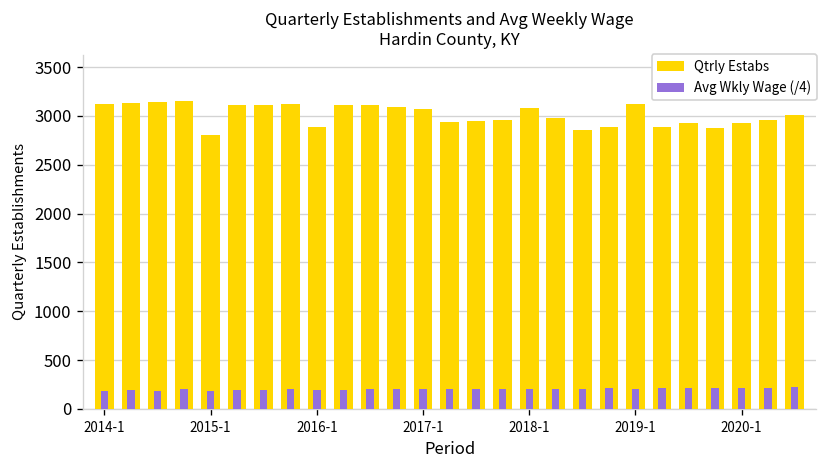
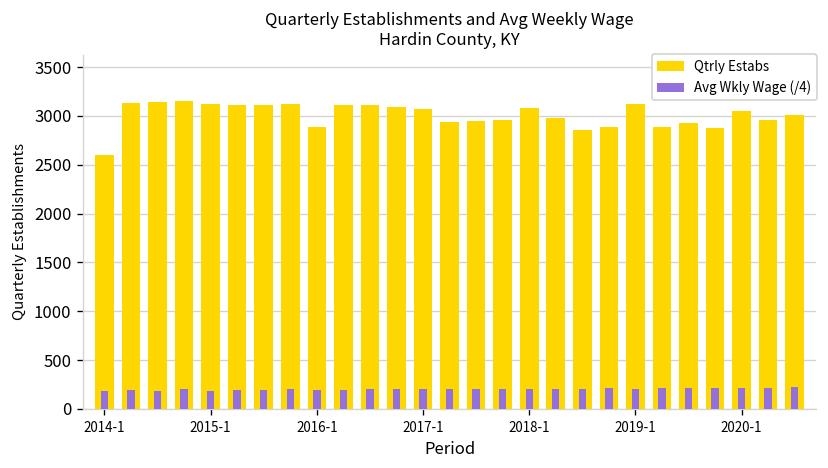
  {
    "Qtrly Estabs": {
-     "2014-1": 3100,
-     "2015-1": 2800,
+     "2014-1": 2600,
+     "2015-1": 3100,
      "2016-1": 2900,
      "2017-1": 3100,
      "2018-1": 3100,
      "2019-1": 3100,
-     "2020-1": 2900
+     "2020-1": 3100
    }
  }
